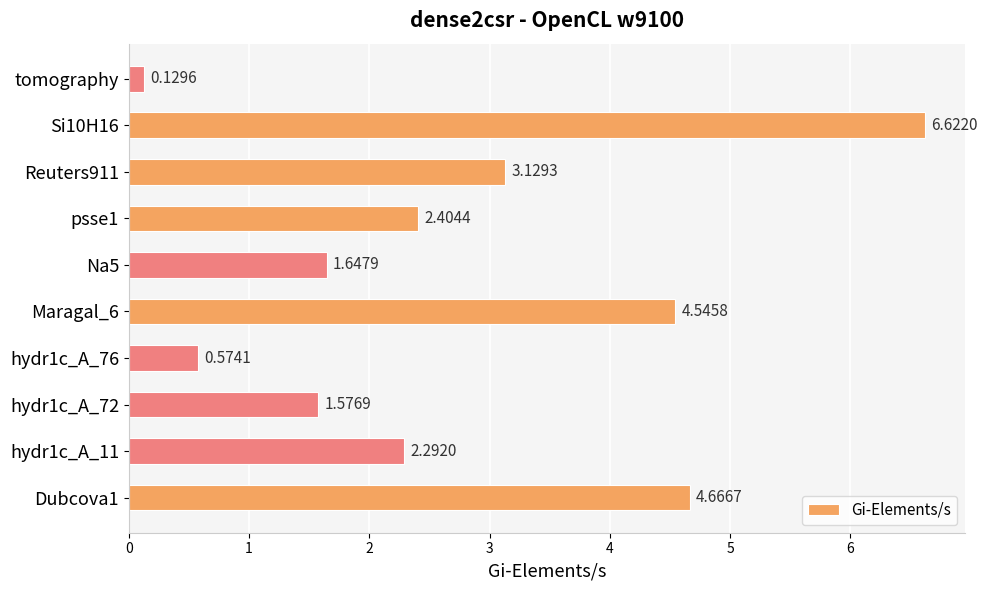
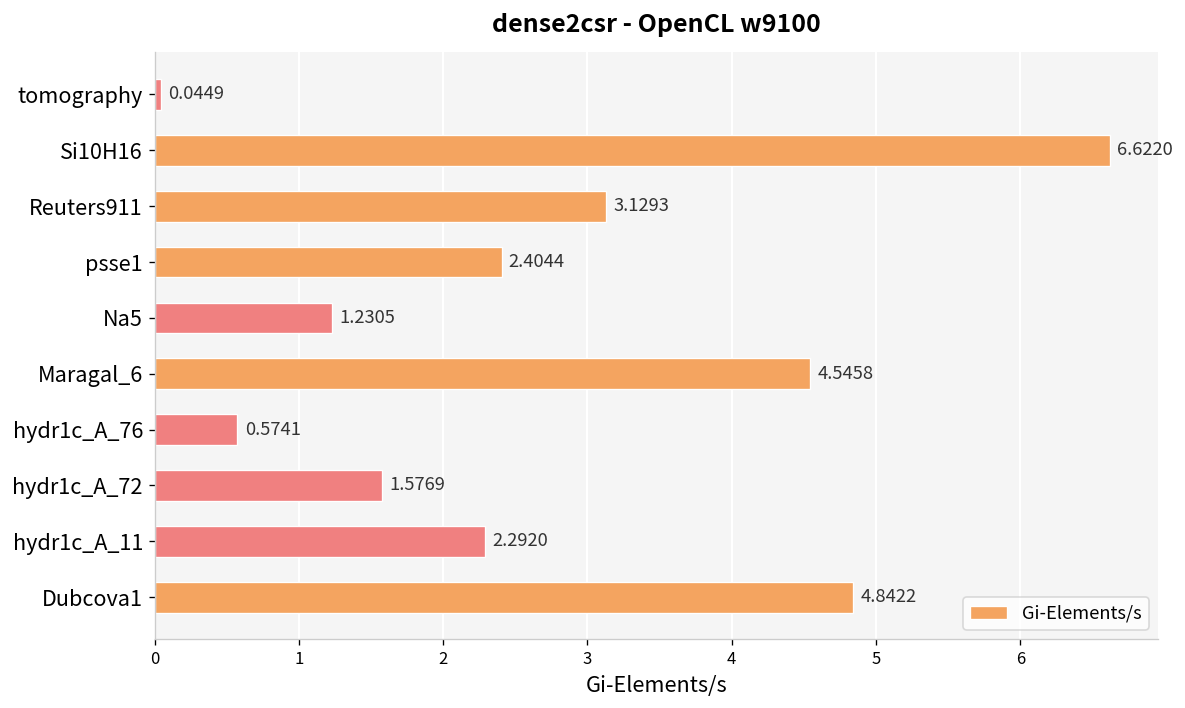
  {
-   "tomography": 0.1296,
+   "tomography": 0.0449,
    "Si10H16": 6.6220,
    "Reuters911": 3.1293,
    "psse1": 2.4044,
-   "Na5": 1.6479,
+   "Na5": 1.2305,
    "Maragal_6": 4.5458,
    "hydr1c_A_76": 0.5741,
    "hydr1c_A_72": 1.5769,
    "hydr1c_A_11": 2.2920,
-   "Dubcova1": 4.6667
+   "Dubcova1": 4.8422
  }
